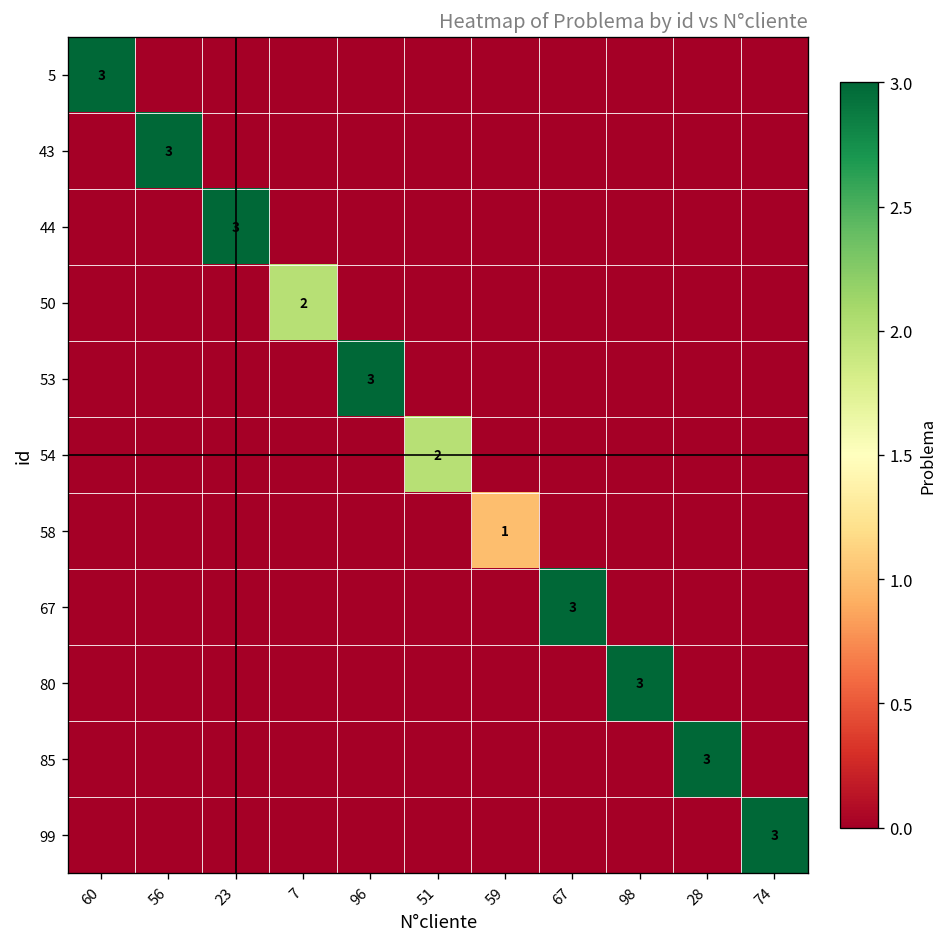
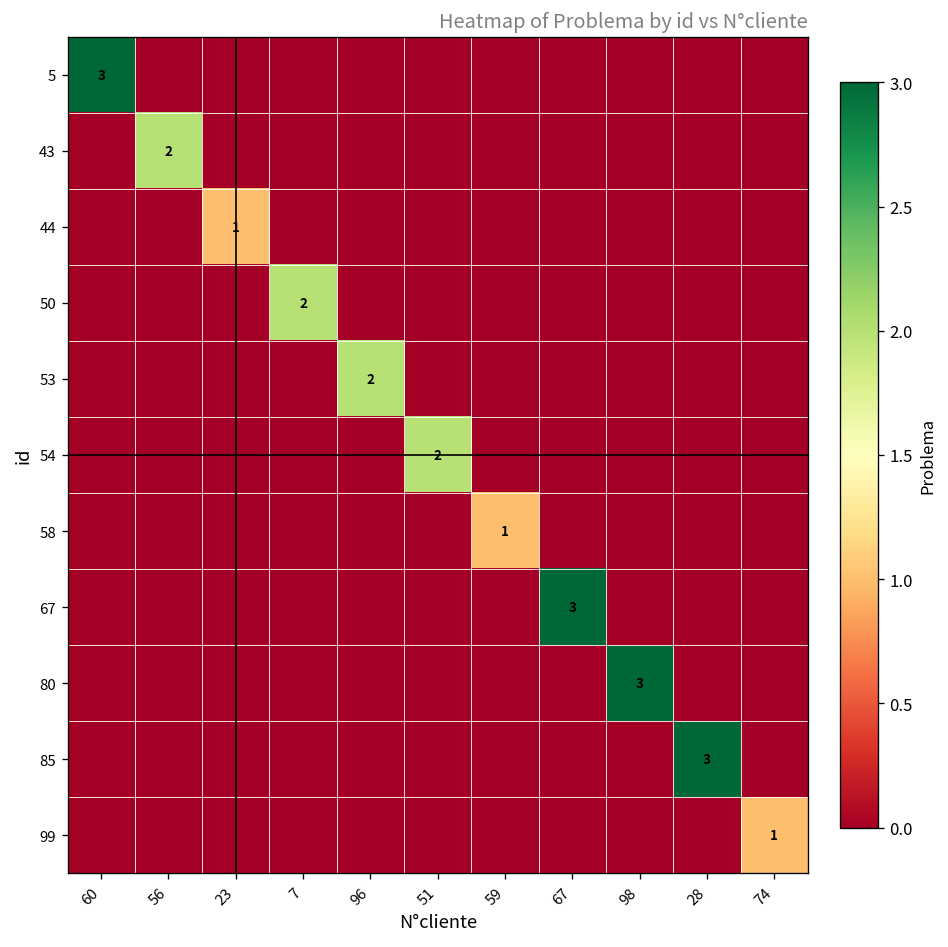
  {
    "5": {
      "60": 3
    },
    "43": {
-     "56": 3
+     "56": 2
    },
    "44": {
-     "23": 3
+     "23": 1
    },
    "50": {
      "7": 2
    },
    "53": {
-     "96": 3
+     "96": 2
    },
    "54": {
      "51": 2
    },
    "58": {
      "59": 1
    },
    "67": {
      "67": 3
    },
    "80": {
      "98": 3
    },
    "85": {
      "28": 3
    },
    "99": {
-     "74": 3
+     "74": 1
    }
  }
